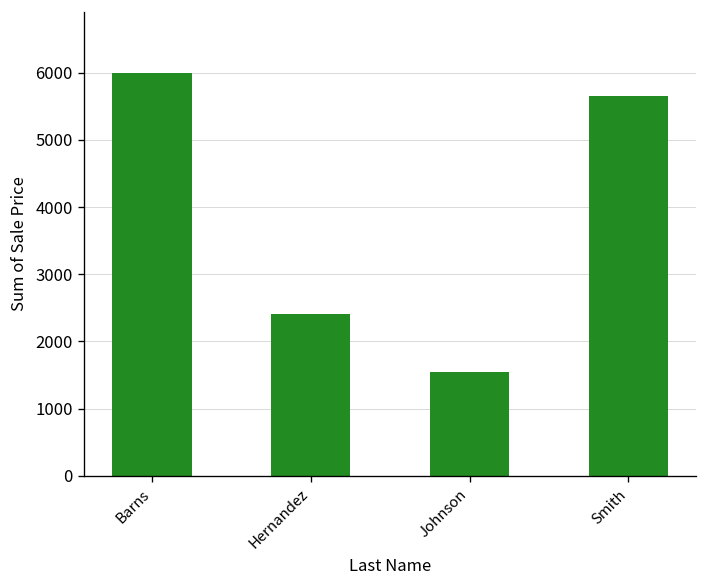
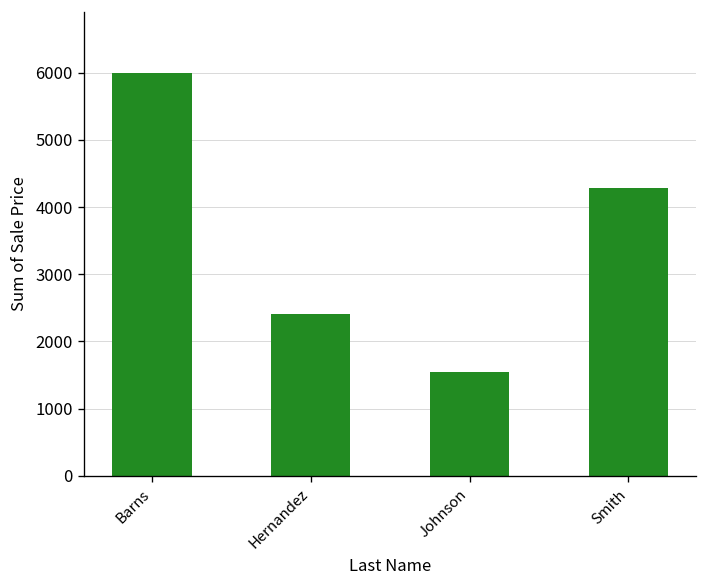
  {
    "Barns": 6000,
    "Hernandez": 2400,
    "Johnson": 1600,
-   "Smith": 5700
+   "Smith": 4300
  }
